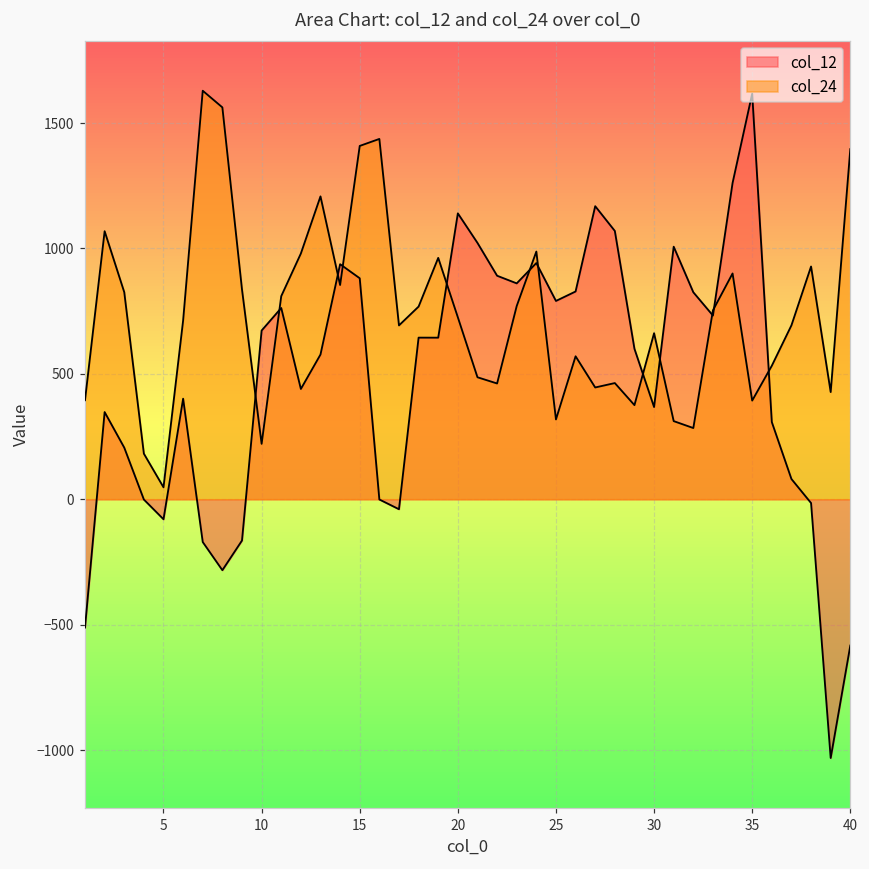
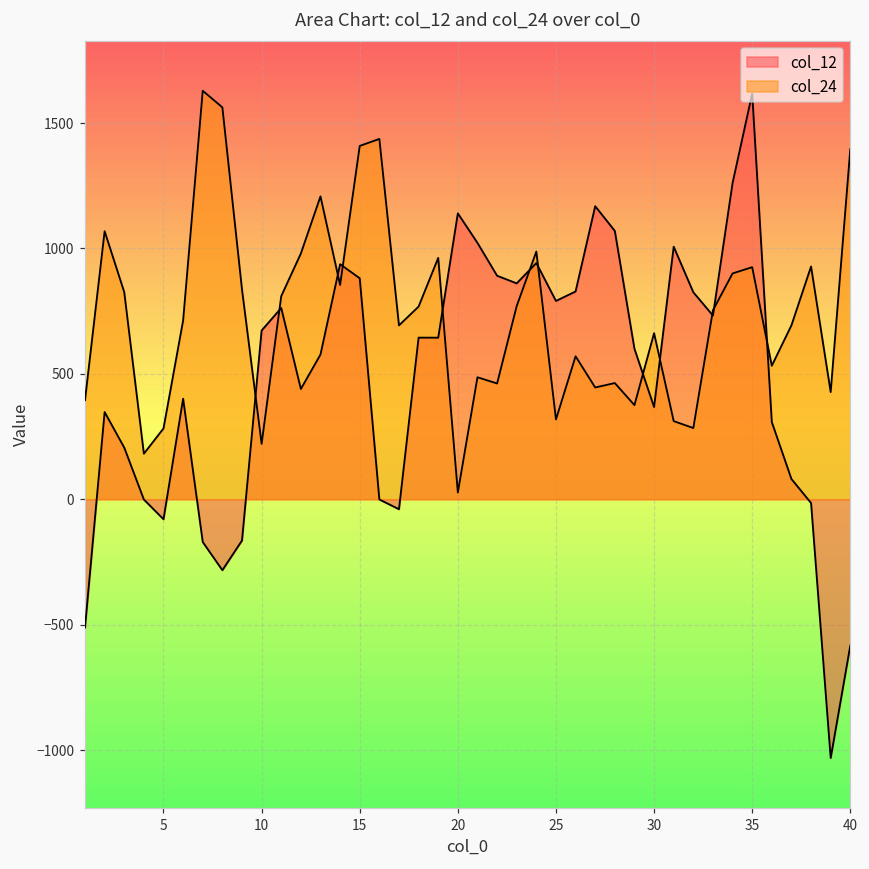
  {
    "col_24": {
-     "5": 50,
+     "5": 280,
      "10": 220,
      "15": 1410,
-     "20": 730,
+     "20": 30,
      "25": 320,
      "30": 660,
-     "35": 390,
+     "35": 930,
      "40": 1400
    }
  }
